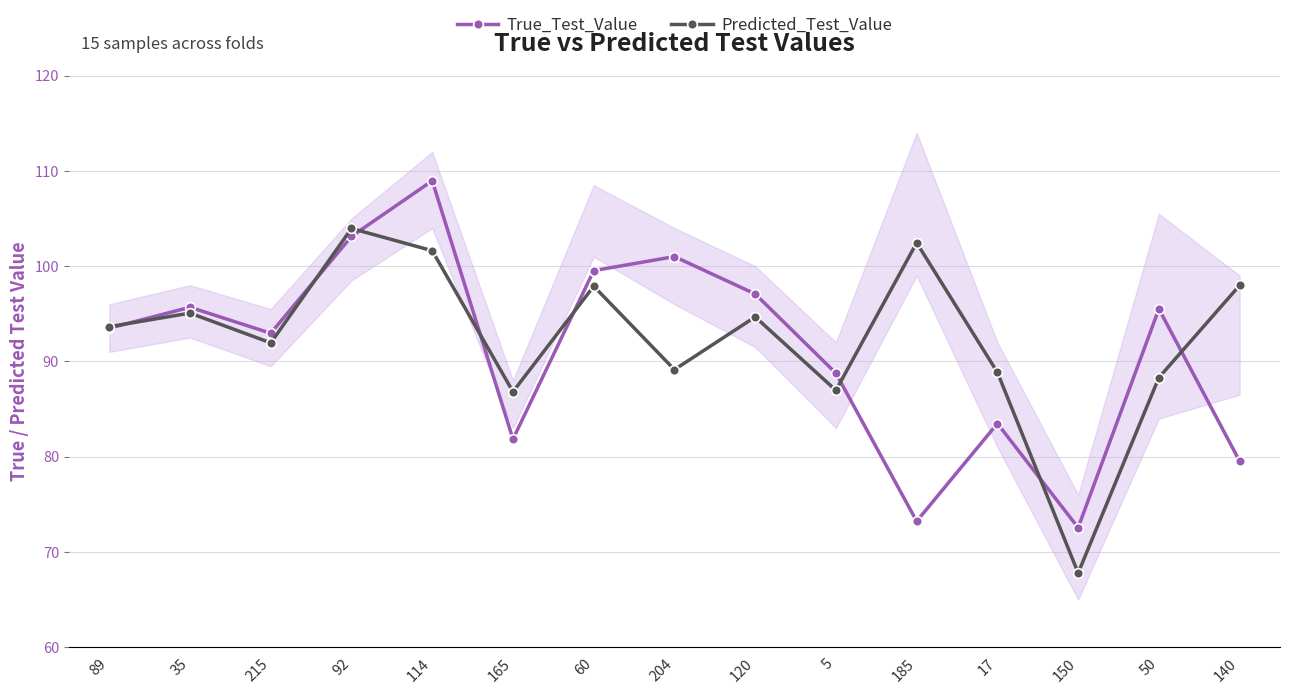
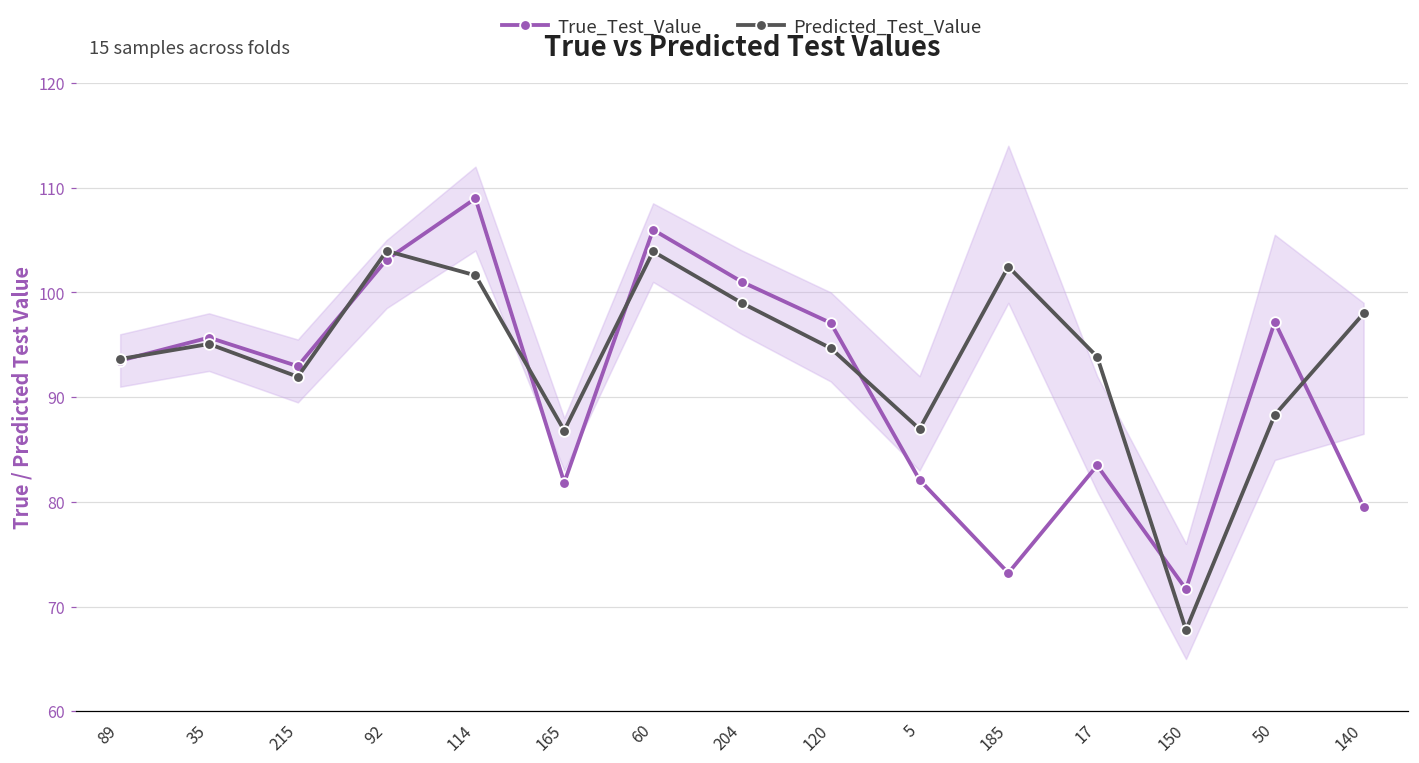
  {
    "True_Test_Value": {
      "35": 96,
      "215": 93,
      "92": 103,
      "114": 109,
      "165": 82,
-     "60": 100,
+     "60": 106,
      "204": 101,
      "120": 97,
-     "5": 89,
+     "5": 82,
      "185": 73,
      "17": 83,
-     "150": 73,
-     "50": 96,
+     "150": 72,
+     "50": 97,
      "140": 80
    },
    "Predicted_Test_Value": {
      "35": 95,
      "215": 92,
      "92": 104,
      "114": 102,
      "165": 87,
-     "60": 98,
-     "204": 89,
+     "60": 104,
+     "204": 99,
      "120": 95,
      "5": 87,
      "185": 102,
-     "17": 89,
+     "17": 94,
      "150": 68,
      "50": 88,
      "140": 98
    }
  }
